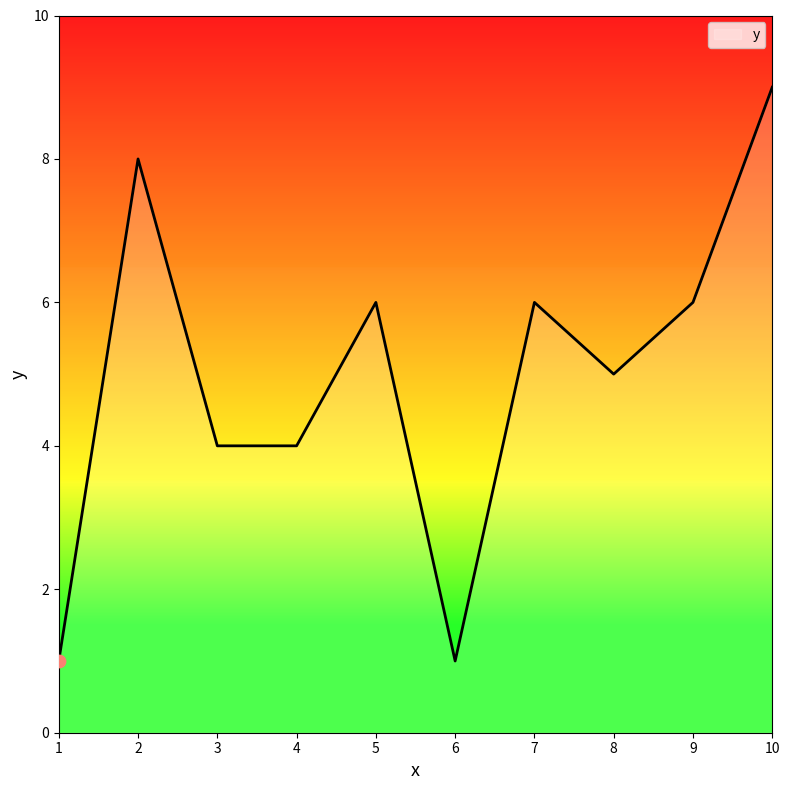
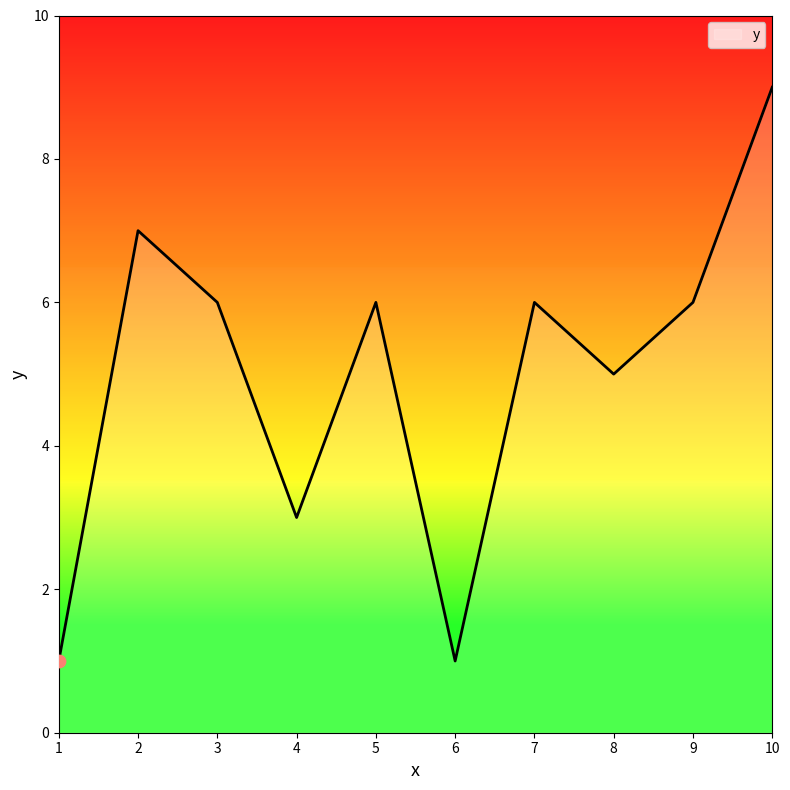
  {
    "y": {
-     "2": 8,
-     "3": 4,
-     "4": 4,
+     "2": 7,
+     "3": 6,
+     "4": 3,
      "5": 6,
      "6": 1,
      "7": 6,
      "8": 5,
      "9": 6,
      "10": 9
    }
  }
